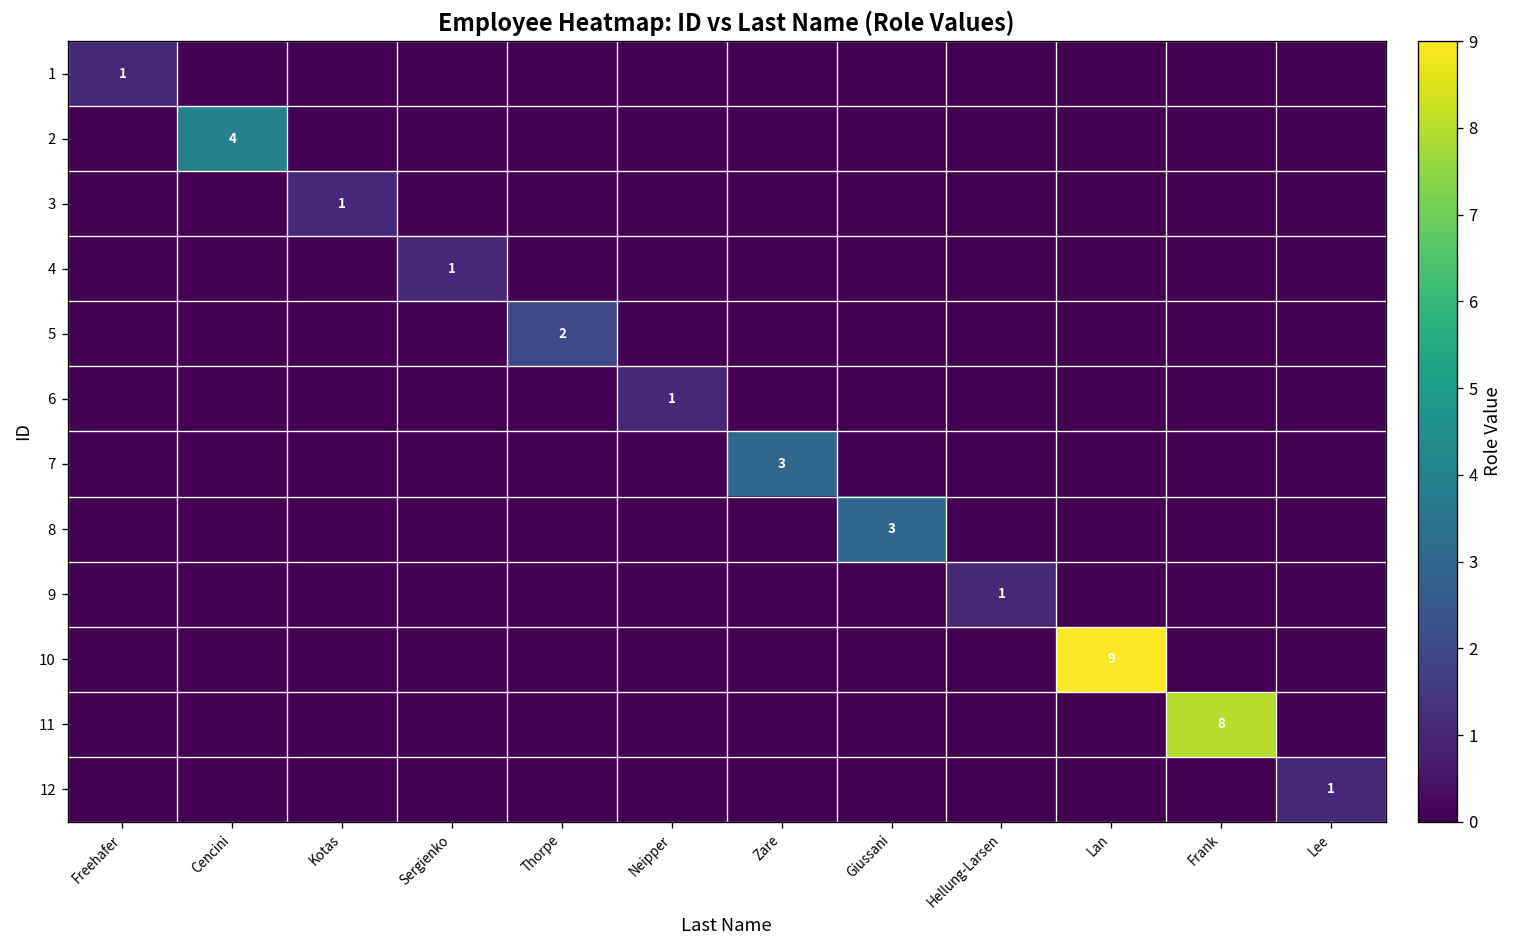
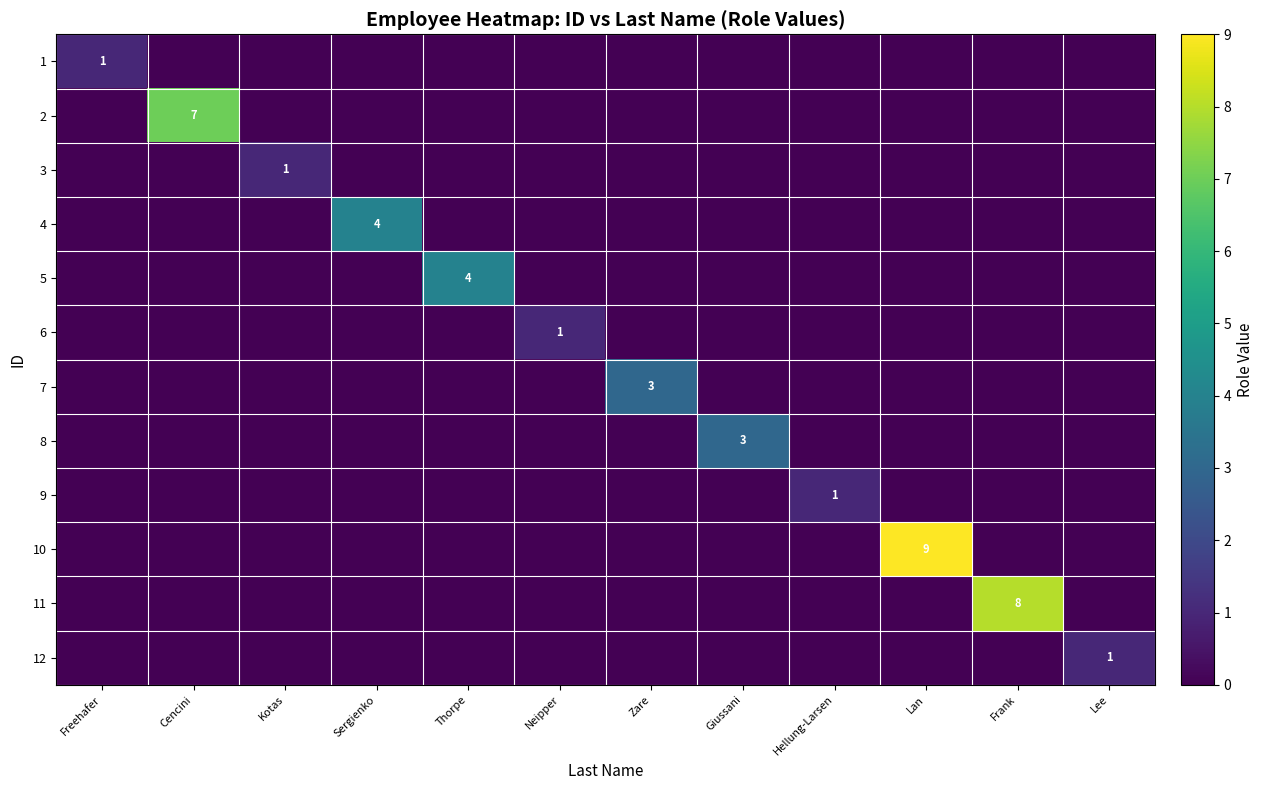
  {
    "1": {
      "Freehafer": 1
    },
    "2": {
-     "Cencini": 4
+     "Cencini": 7
    },
    "3": {
      "Kotas": 1
    },
    "4": {
-     "Sergienko": 1
+     "Sergienko": 4
    },
    "5": {
-     "Thorpe": 2
+     "Thorpe": 4
    },
    "6": {
      "Neipper": 1
    },
    "7": {
      "Zare": 3
    },
    "8": {
      "Giussani": 3
    },
    "9": {
      "Hellung-Larsen": 1
    },
    "10": {
      "Lan": 9
    },
    "11": {
      "Frank": 8
    },
    "12": {
      "Lee": 1
    }
  }
